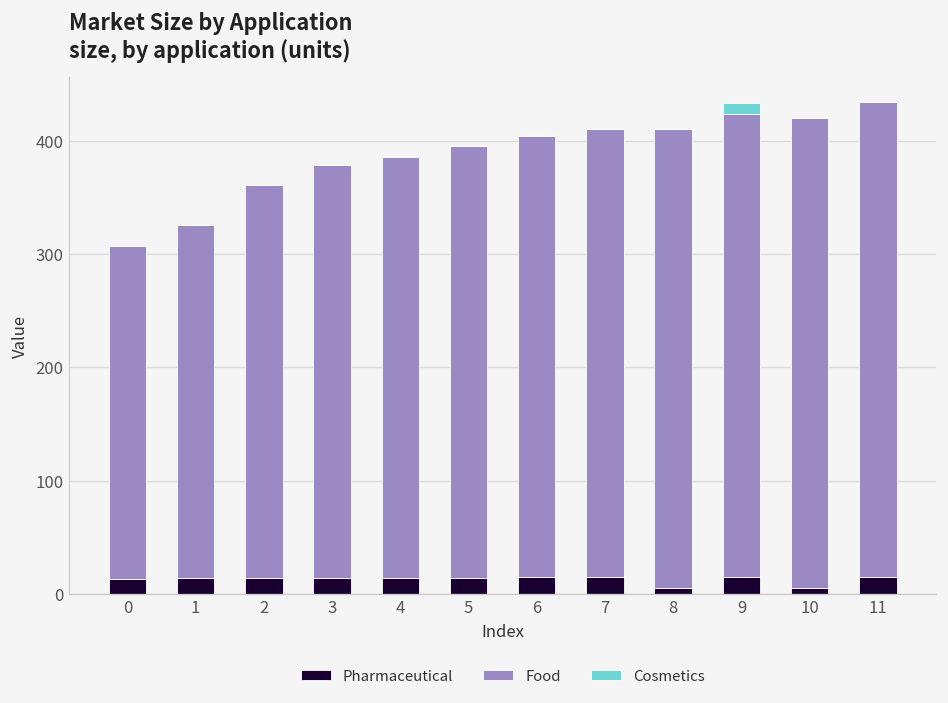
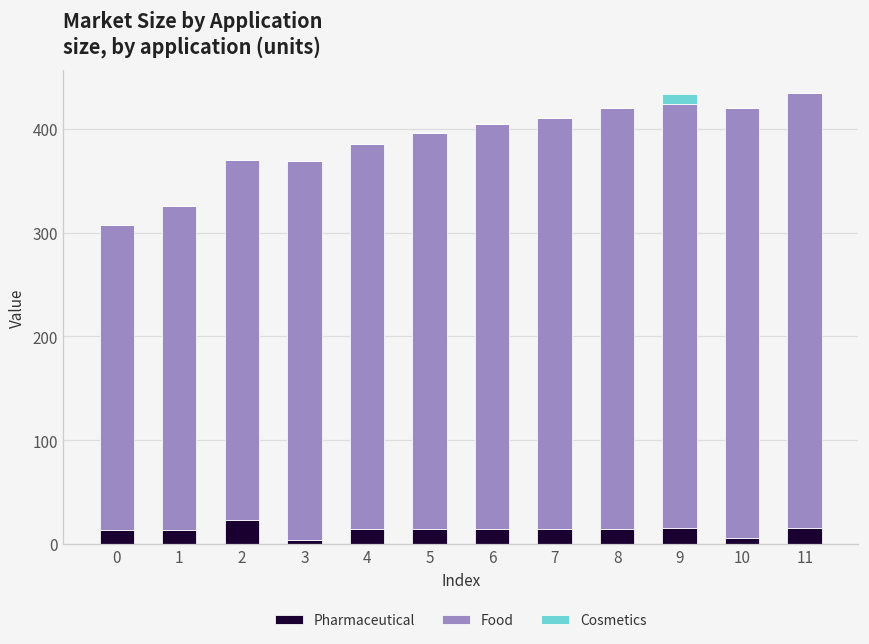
  {
    "Pharmaceutical": {
      "0": 10,
      "1": 10,
-     "2": 10,
-     "3": 10,
+     "2": 20,
+     "3": 0,
      "4": 10,
      "5": 10,
      "6": 10,
      "7": 10,
-     "8": 5,
+     "8": 15,
      "9": 20,
      "10": 10,
      "11": 20
    },
    "Food": {
      "0": 290,
      "1": 310,
      "2": 350,
      "3": 360,
      "4": 370,
      "5": 380,
      "6": 390,
      "7": 400,
      "8": 410,
      "9": 410,
      "10": 410,
      "11": 420
    },
    "Cosmetics": {
      "9": 10
    }
  }
